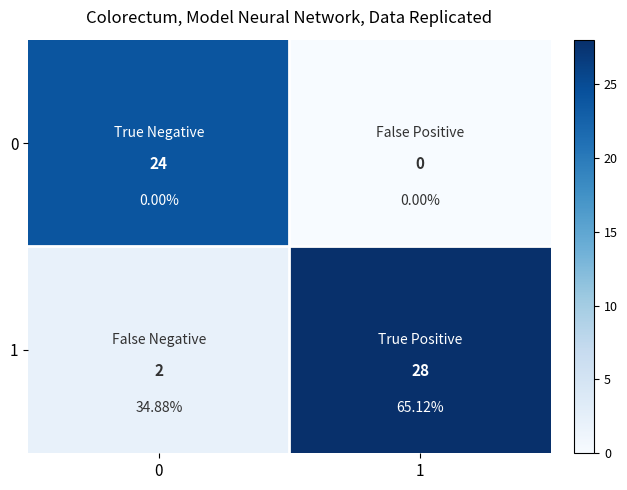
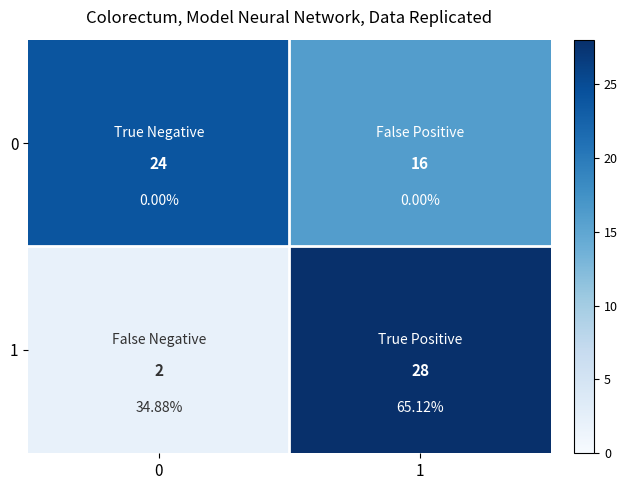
  {
    "0": {
-     "1": 0
+     "1": 16
    }
  }
